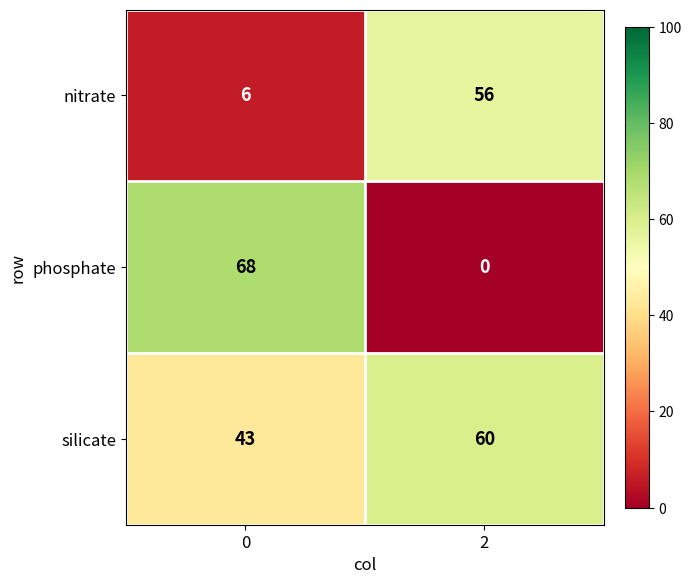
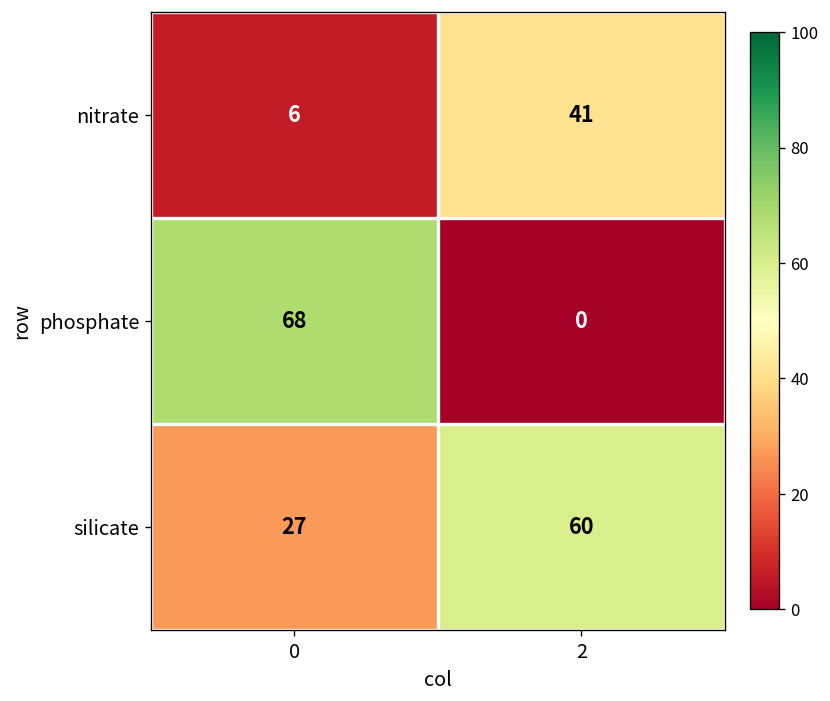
  {
    "nitrate": {
      "0": 6,
-     "2": 56
+     "2": 41
    },
    "phosphate": {
      "0": 68,
      "2": 0
    },
    "silicate": {
-     "0": 43,
+     "0": 27,
      "2": 60
    }
  }
